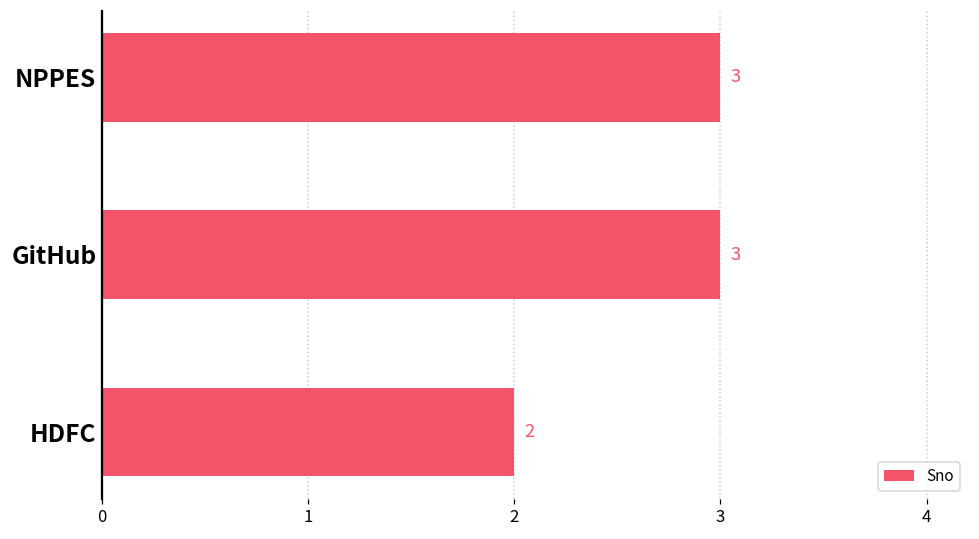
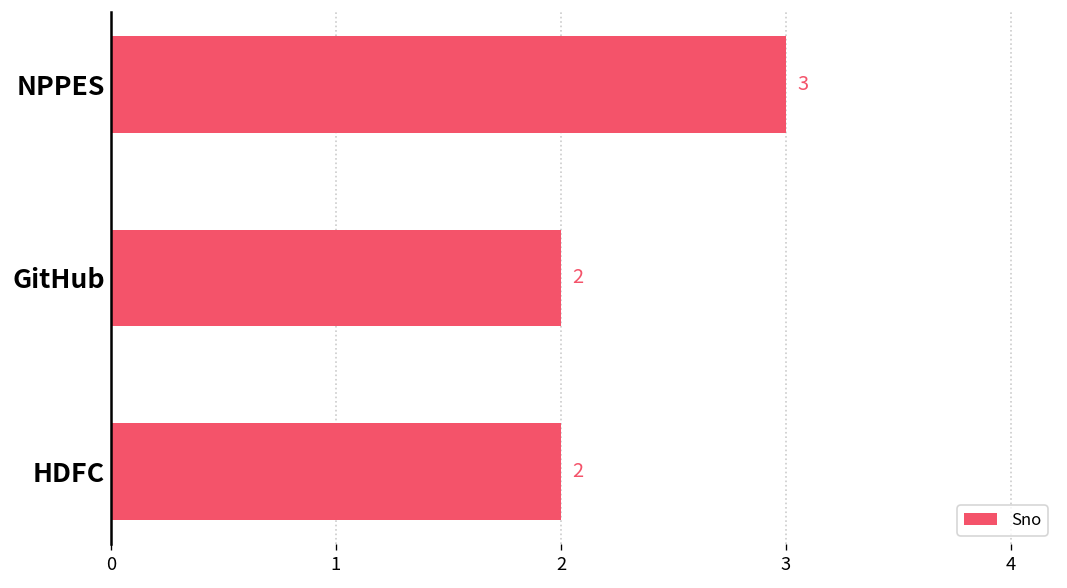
  {
    "NPPES": 3,
-   "GitHub": 3,
+   "GitHub": 2,
    "HDFC": 2
  }
